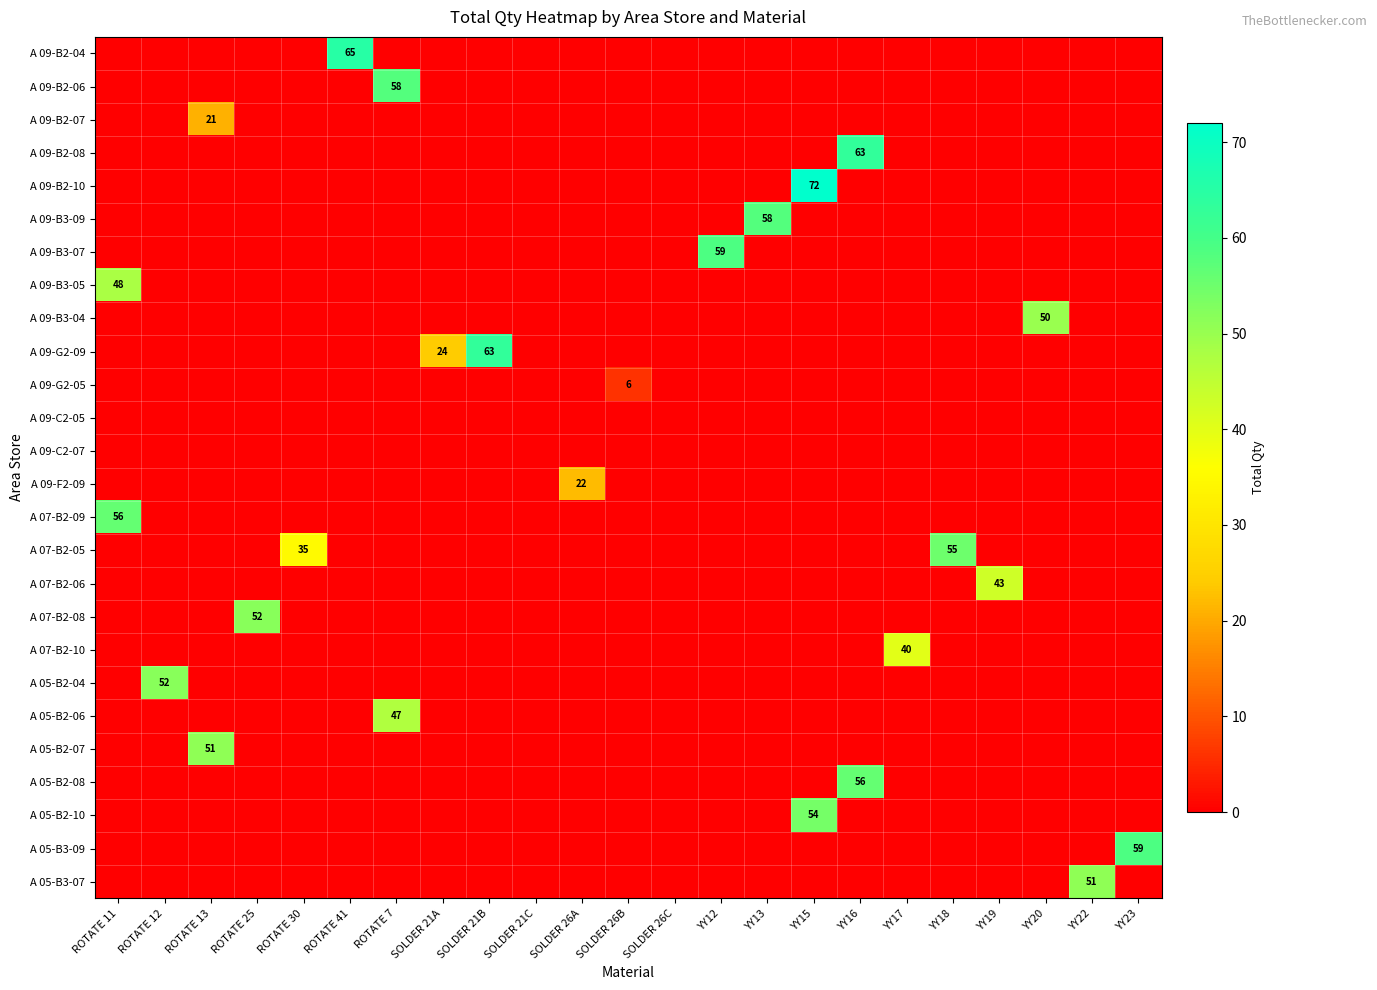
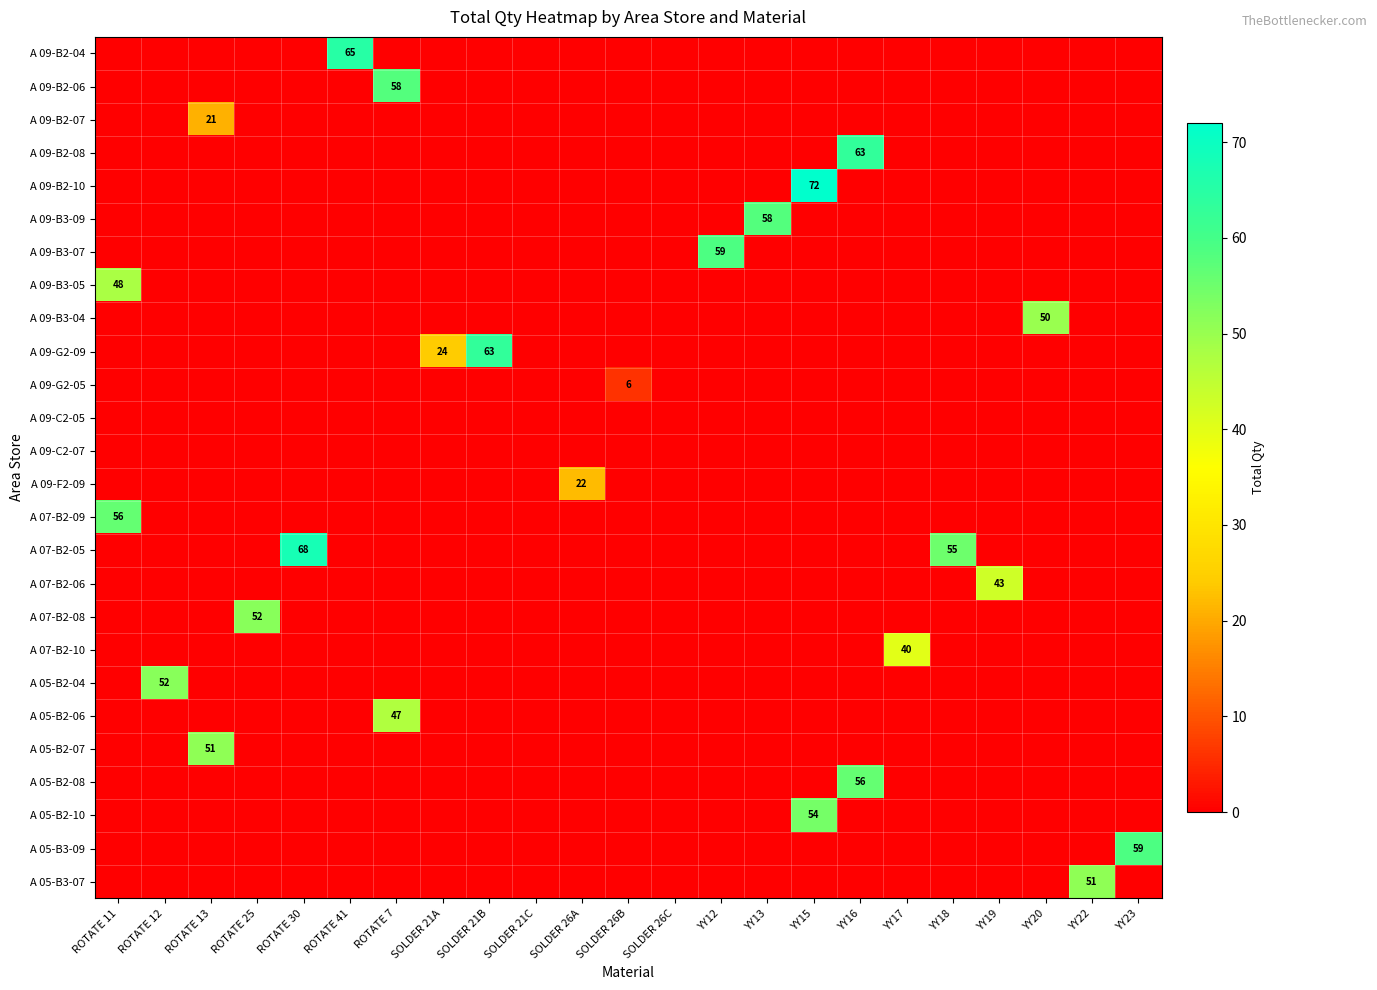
  {
    "A 09-B2-04": {
      "ROTATE 41": 65
    },
    "A 09-B2-06": {
      "ROTATE 7": 58
    },
    "A 09-B2-07": {
      "ROTATE 13": 21
    },
    "A 09-B2-08": {
      "YY16": 63
    },
    "A 09-B2-10": {
      "YY15": 72
    },
    "A 09-B3-09": {
      "YY13": 58
    },
    "A 09-B3-07": {
      "YY12": 59
    },
    "A 09-B3-05": {
      "ROTATE 11": 48
    },
    "A 09-B3-04": {
      "YY20": 50
    },
    "A 09-G2-09": {
      "SOLDER 21A": 24,
      "SOLDER 21B": 63
    },
    "A 09-G2-05": {
      "SOLDER 26B": 6
    },
    "A 09-F2-09": {
      "SOLDER 26A": 22
    },
    "A 07-B2-09": {
      "ROTATE 11": 56
    },
    "A 07-B2-05": {
-     "ROTATE 30": 35,
+     "ROTATE 30": 68,
      "YY18": 55
    },
    "A 07-B2-06": {
      "YY19": 43
    },
    "A 07-B2-08": {
      "ROTATE 25": 52
    },
    "A 07-B2-10": {
      "YY17": 40
    },
    "A 05-B2-04": {
      "ROTATE 12": 52
    },
    "A 05-B2-06": {
      "ROTATE 7": 47
    },
    "A 05-B2-07": {
      "ROTATE 13": 51
    },
    "A 05-B2-08": {
      "YY16": 56
    },
    "A 05-B2-10": {
      "YY15": 54
    },
    "A 05-B3-09": {
      "YY23": 59
    },
    "A 05-B3-07": {
      "YY22": 51
    }
  }
